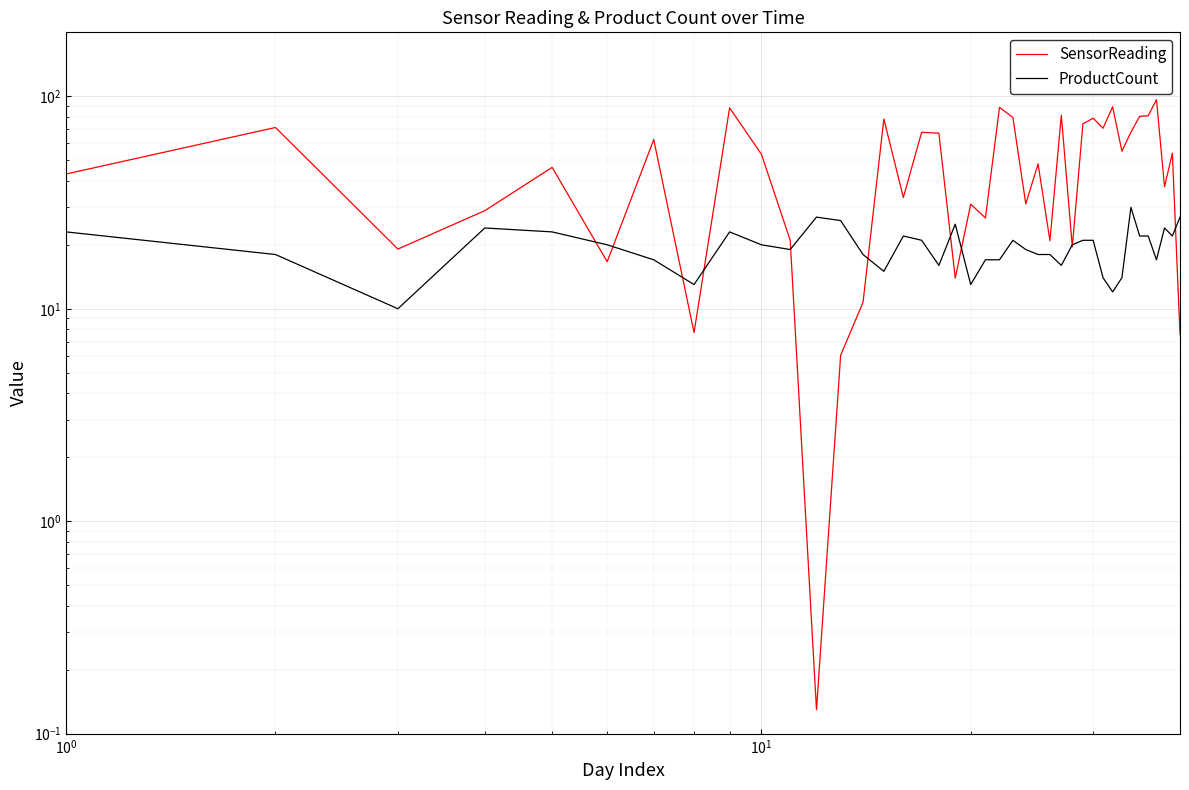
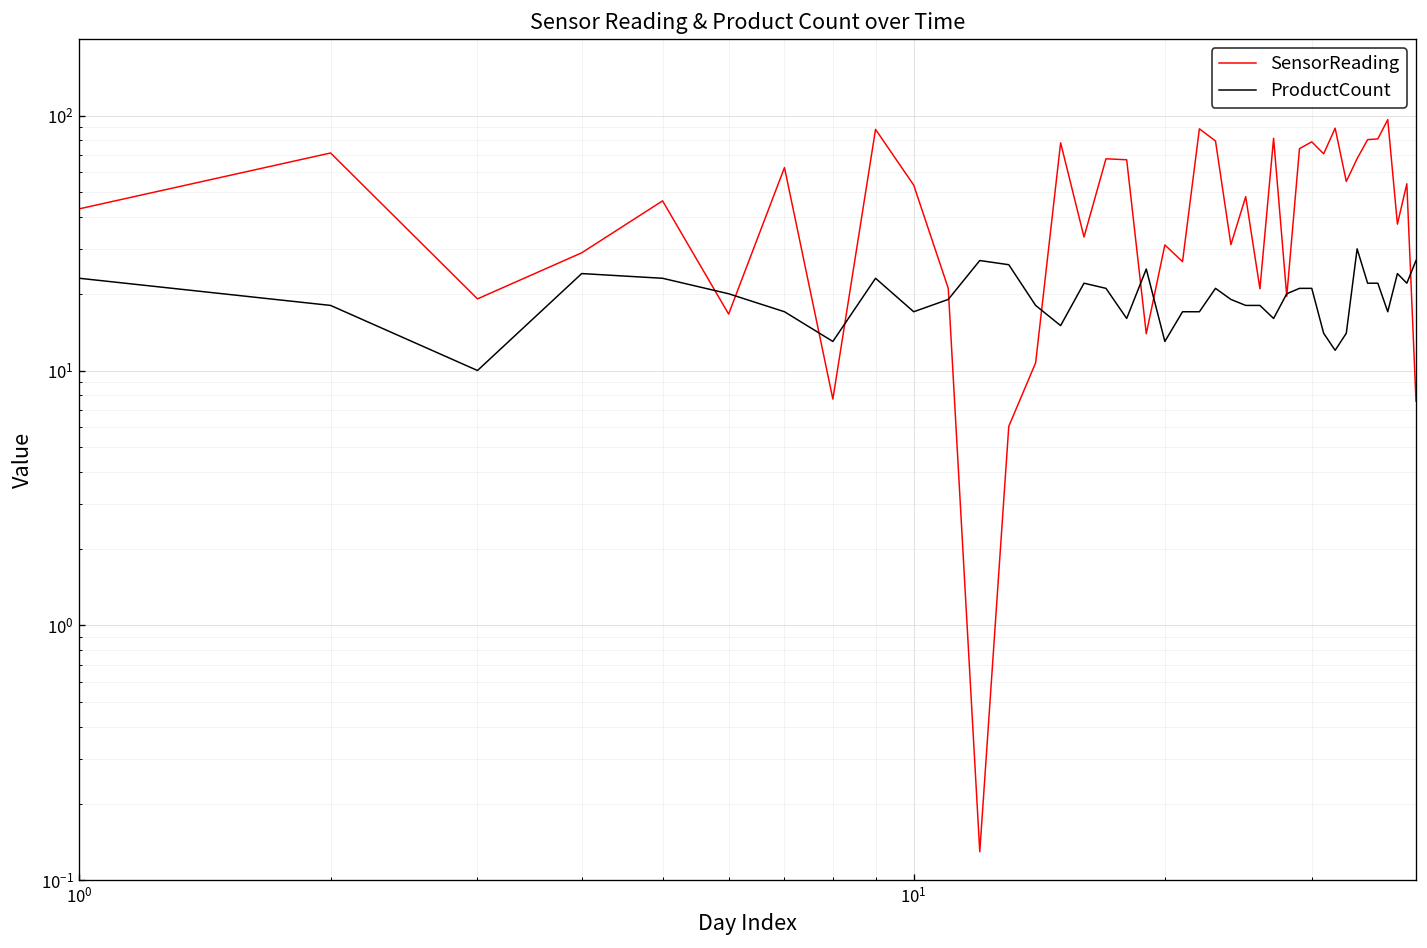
  {
    "SensorReading": {
      "10^0": 43,
      "10^1": 53
    },
    "ProductCount": {
      "10^0": 23,
-     "10^1": 20
+     "10^1": 17
    }
  }
